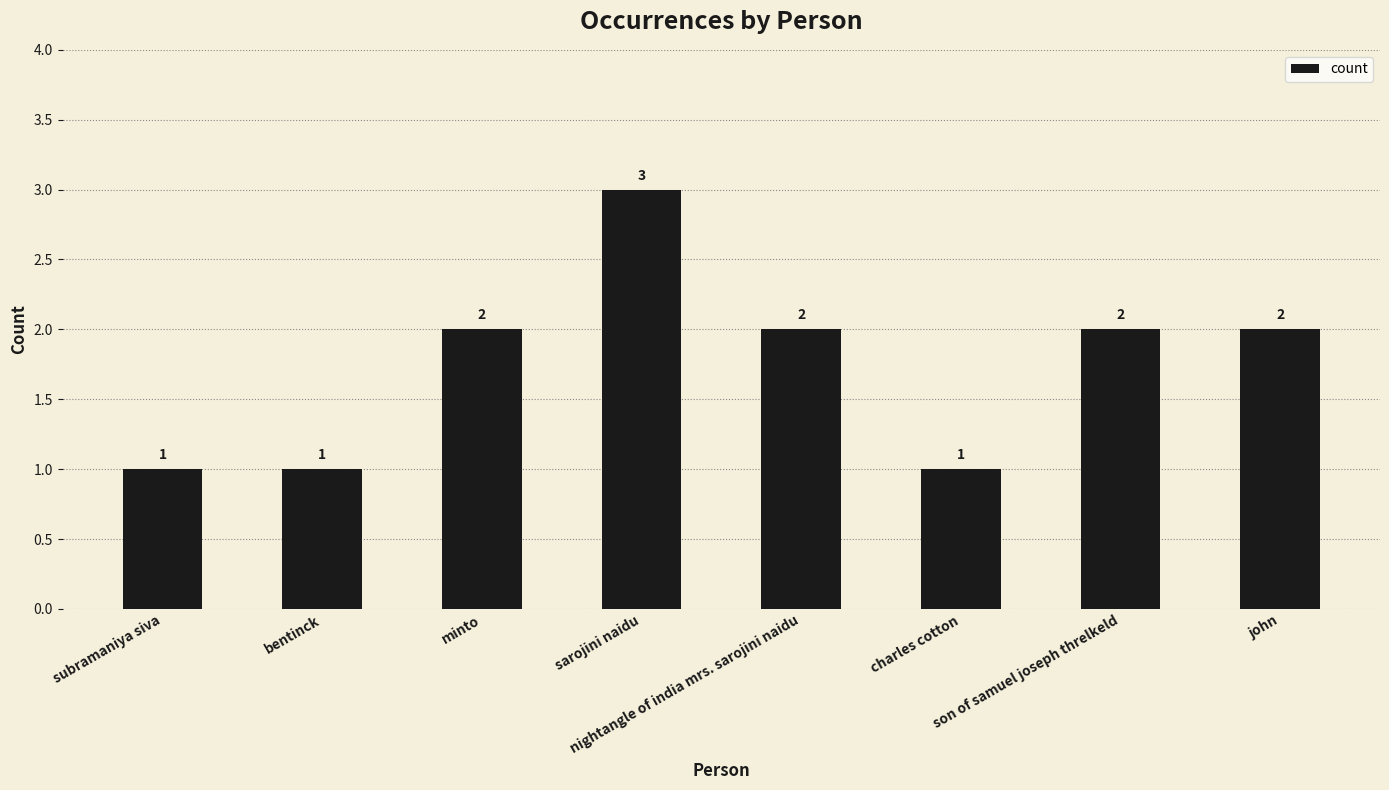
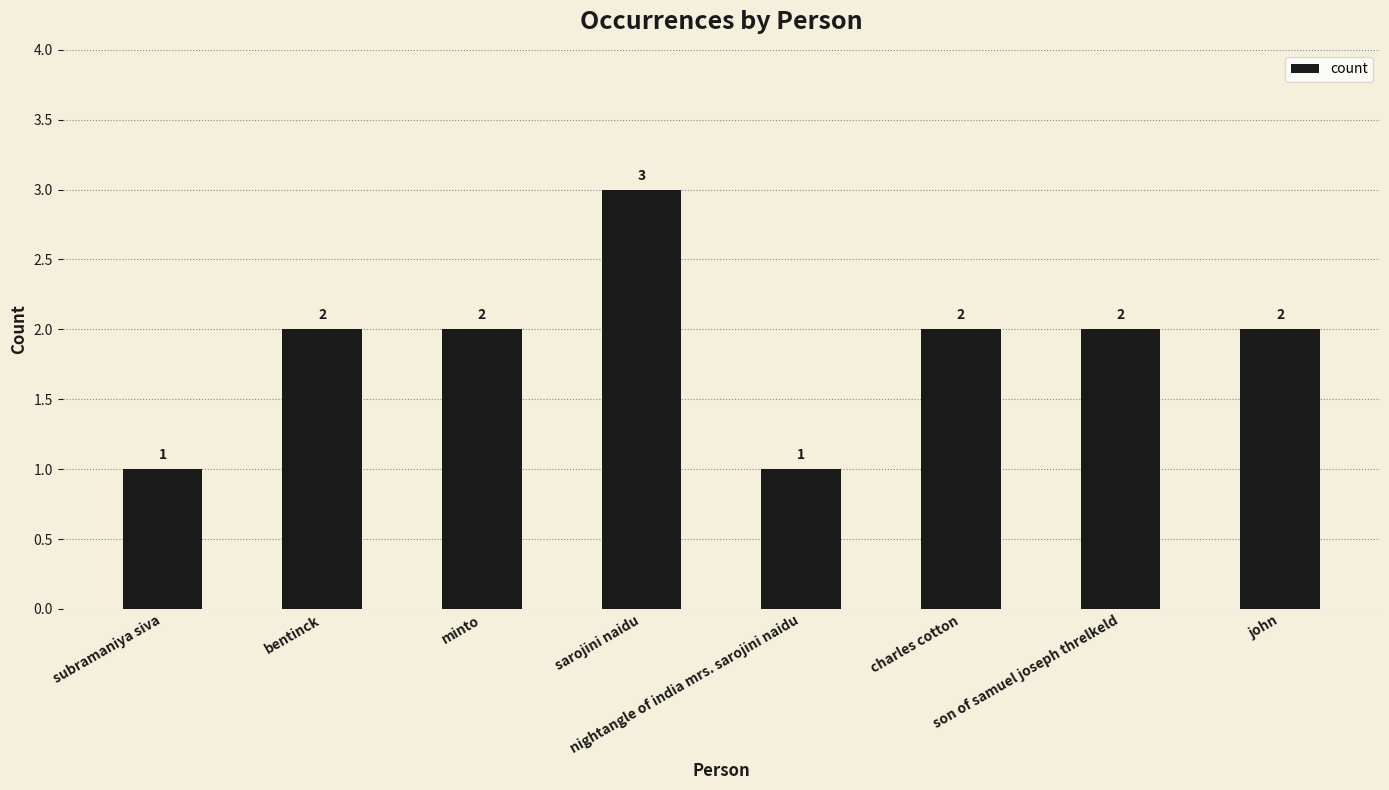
  {
    "subramaniya siva": 1,
-   "bentinck": 1,
+   "bentinck": 2,
    "minto": 2,
    "sarojini naidu": 3,
-   "nightangle of india mrs. sarojini naidu": 2,
-   "charles cotton": 1,
+   "nightangle of india mrs. sarojini naidu": 1,
+   "charles cotton": 2,
    "son of samuel joseph threlkeld": 2,
    "john": 2
  }
